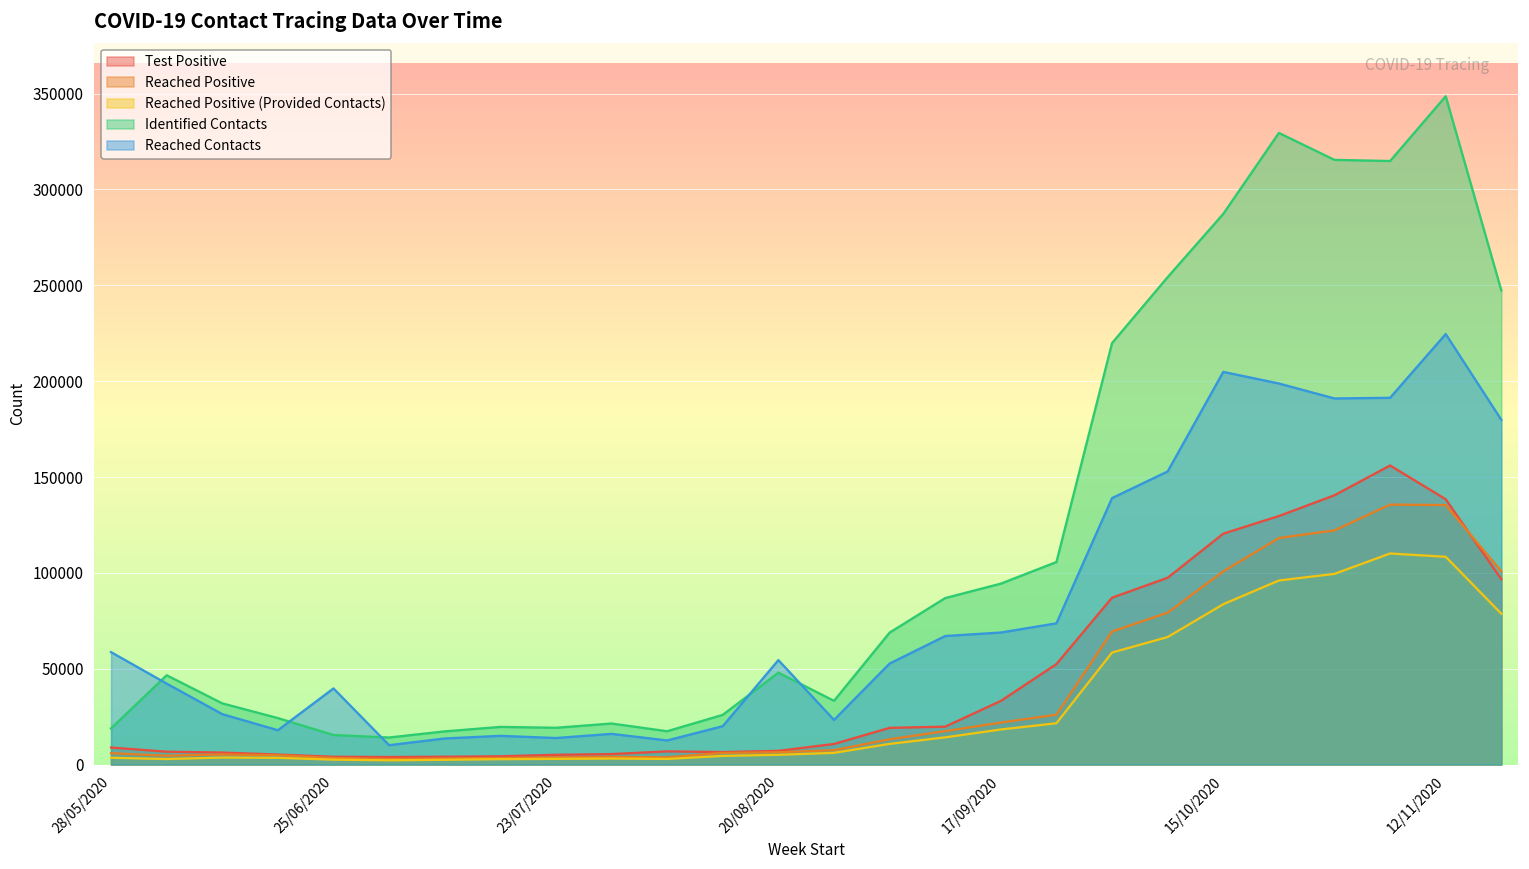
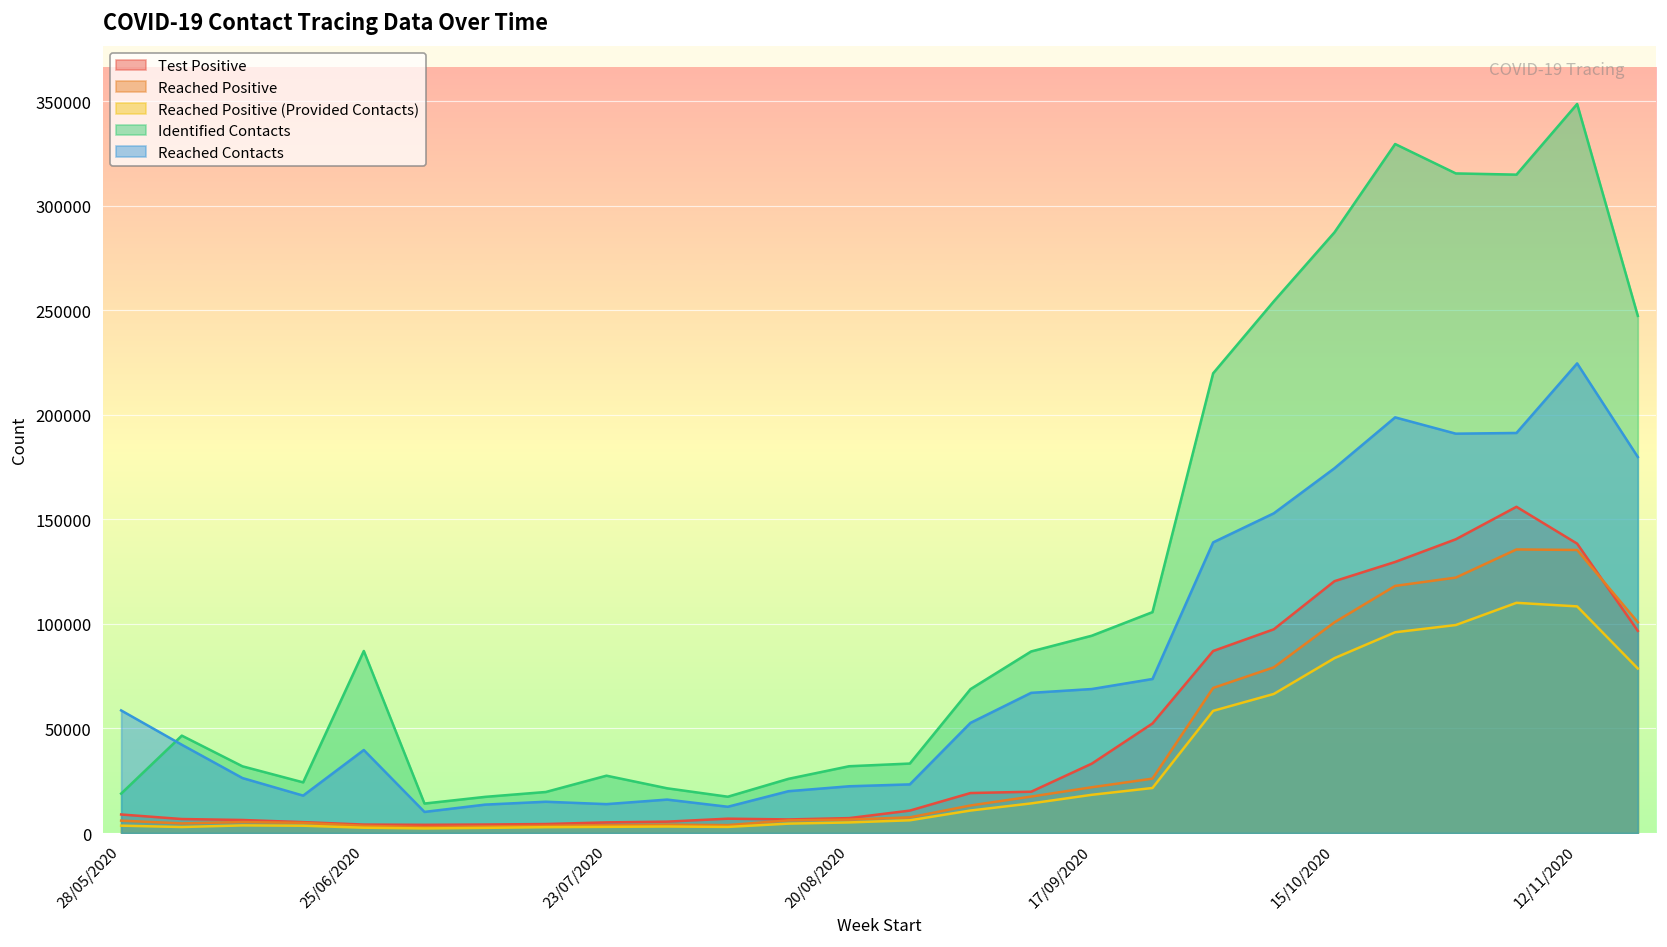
  {
    "Identified Contacts": {
      "28/05/2020": 19000,
-     "25/06/2020": 15000,
-     "23/07/2020": 19000,
-     "20/08/2020": 48000,
+     "25/06/2020": 87000,
+     "23/07/2020": 27000,
+     "20/08/2020": 32000,
      "17/09/2020": 94000,
      "15/10/2020": 287000,
      "12/11/2020": 349000
    },
    "Reached Contacts": {
      "28/05/2020": 59000,
      "25/06/2020": 40000,
      "23/07/2020": 14000,
-     "20/08/2020": 54000,
+     "20/08/2020": 22000,
      "17/09/2020": 69000,
-     "15/10/2020": 205000,
+     "15/10/2020": 174000,
      "12/11/2020": 225000
    }
  }
